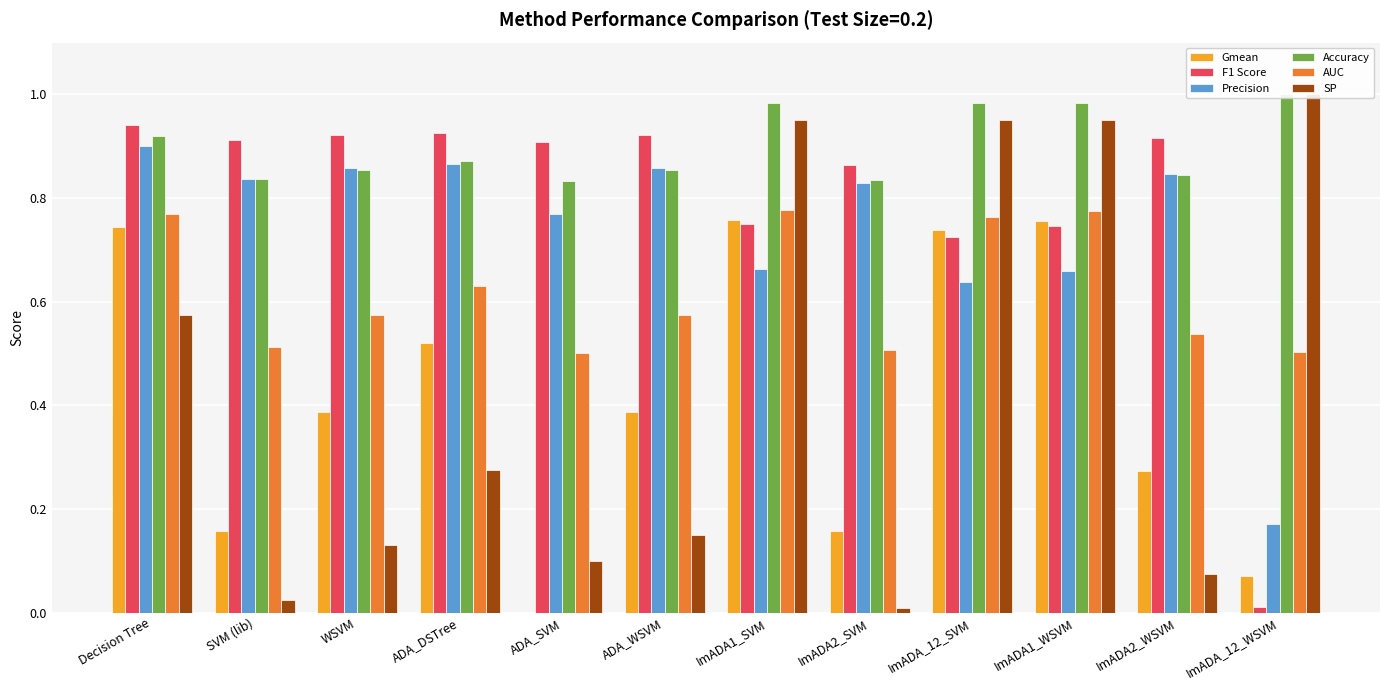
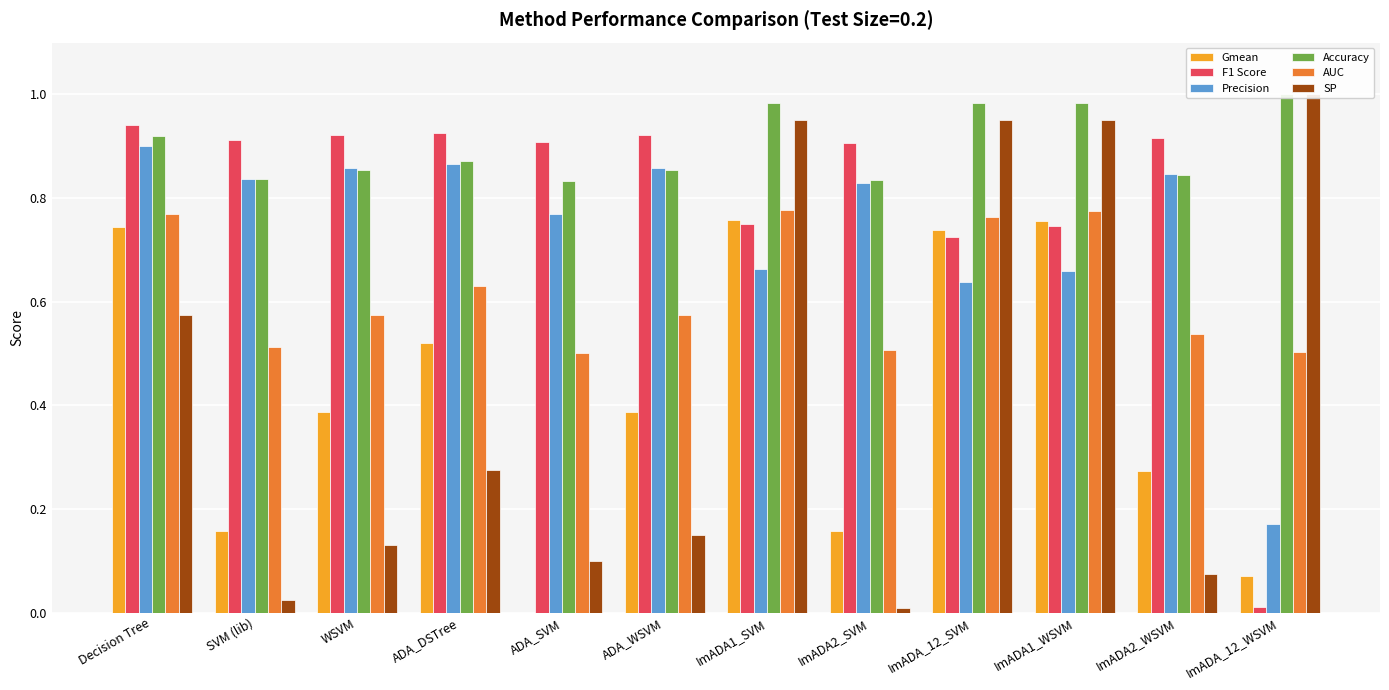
  {
    "F1 Score": {
      "Decision Tree": 0.94,
      "SVM (lib)": 0.91,
      "WSVM": 0.92,
      "ADA_DSTree": 0.92,
      "ADA_SVM": 0.91,
      "ADA_WSVM": 0.92,
      "ImADA1_SVM": 0.75,
-     "ImADA2_SVM": 0.86,
+     "ImADA2_SVM": 0.91,
      "ImADA_12_SVM": 0.73,
      "ImADA1_WSVM": 0.75,
      "ImADA2_WSVM": 0.92,
      "ImADA_12_WSVM": 0.01
    },
    "Precision": {
      "Decision Tree": 0.90,
      "SVM (lib)": 0.84,
      "WSVM": 0.86,
      "ADA_DSTree": 0.87,
      "ADA_SVM": 0.77,
      "ADA_WSVM": 0.86,
      "ImADA1_SVM": 0.66,
      "ImADA2_SVM": 0.83,
      "ImADA_12_SVM": 0.64,
      "ImADA1_WSVM": 0.66,
      "ImADA2_WSVM": 0.85,
      "ImADA_12_WSVM": 0.17
    },
    "Accuracy": {
      "Decision Tree": 0.92,
      "SVM (lib)": 0.84,
      "WSVM": 0.85,
      "ADA_DSTree": 0.87,
      "ADA_SVM": 0.83,
      "ADA_WSVM": 0.85,
      "ImADA1_SVM": 0.98,
      "ImADA2_SVM": 0.84,
      "ImADA_12_SVM": 0.98,
      "ImADA1_WSVM": 0.98,
      "ImADA2_WSVM": 0.84
    },
    "SP": {
      "Decision Tree": 0.58,
      "SVM (lib)": 0.03,
      "WSVM": 0.13,
      "ADA_DSTree": 0.28,
      "ADA_SVM": 0.10,
      "ADA_WSVM": 0.15,
      "ImADA1_SVM": 0.95,
      "ImADA2_SVM": 0.01,
      "ImADA_12_SVM": 0.95,
      "ImADA1_WSVM": 0.95,
      "ImADA2_WSVM": 0.08
    }
  }
